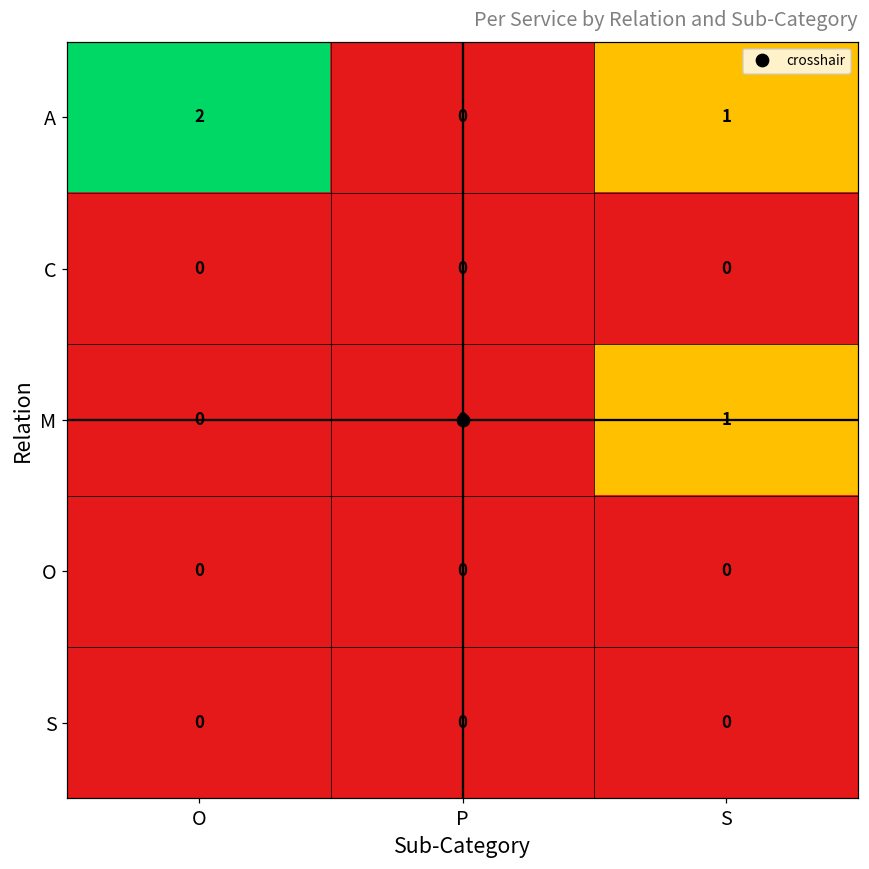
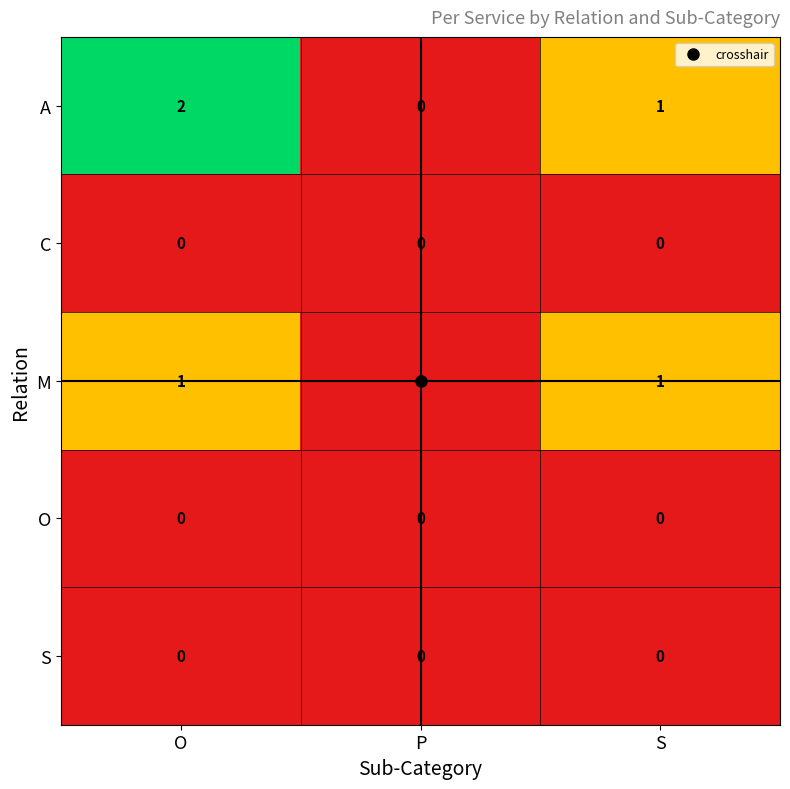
  {
    "A": {
      "O": 2,
      "P": 0,
      "S": 1
    },
    "C": {
      "O": 0,
      "P": 0,
      "S": 0
    },
    "M": {
-     "O": 0,
+     "O": 1,
      "S": 1
    },
    "O": {
      "O": 0,
      "P": 0,
      "S": 0
    },
    "S": {
      "O": 0,
      "P": 0,
      "S": 0
    }
  }
